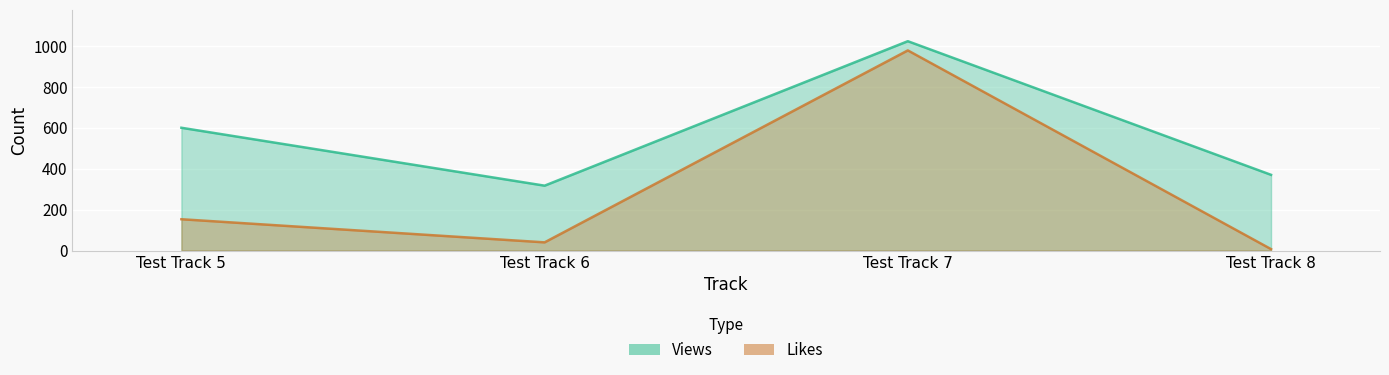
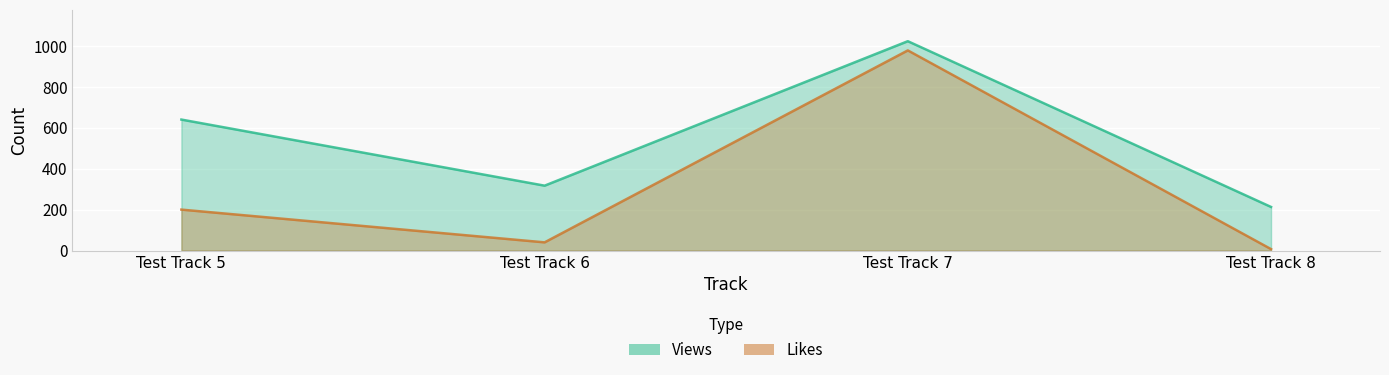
  {
    "Views": {
-     "Test Track 5": 600,
+     "Test Track 5": 640,
      "Test Track 6": 320,
      "Test Track 7": 1020,
-     "Test Track 8": 370
+     "Test Track 8": 210
    },
    "Likes": {
-     "Test Track 5": 150,
+     "Test Track 5": 200,
      "Test Track 6": 40,
      "Test Track 7": 980,
      "Test Track 8": 10
    }
  }
